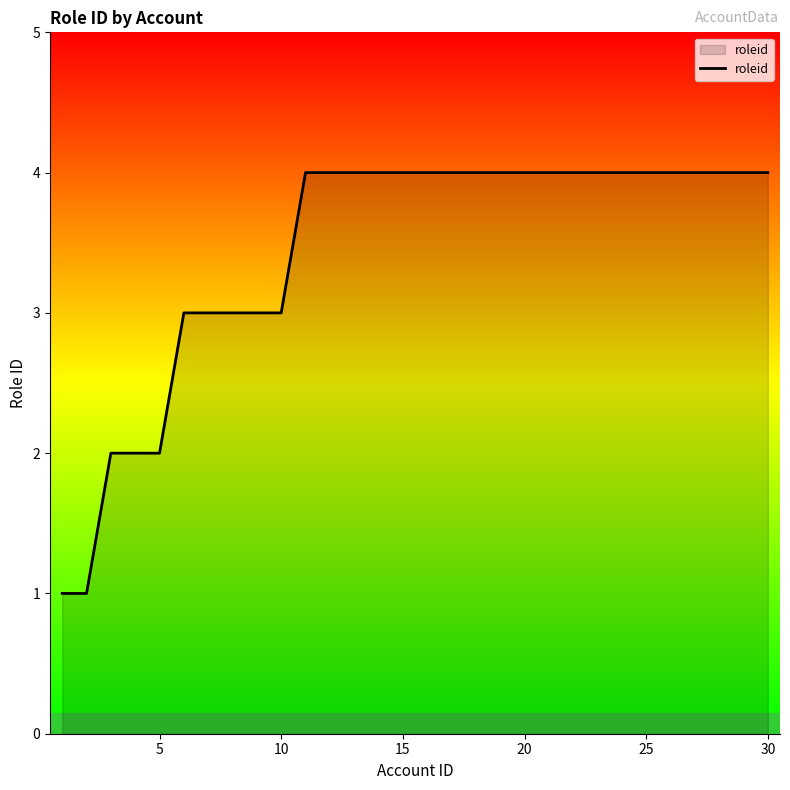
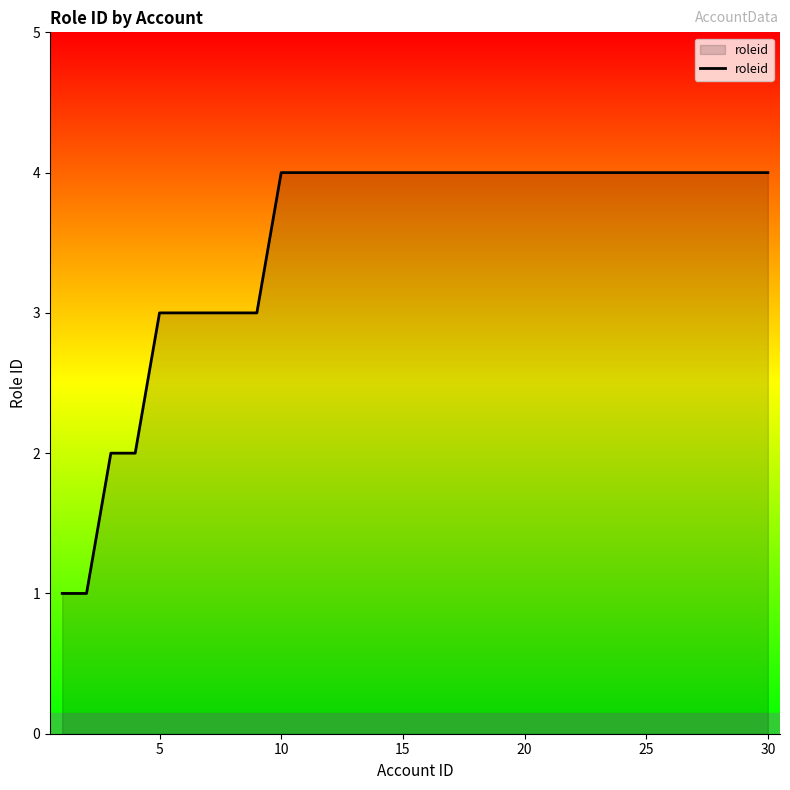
  {
-   "5": 2,
-   "10": 3,
+   "5": 3,
+   "10": 4,
    "15": 4,
    "20": 4,
    "25": 4,
    "30": 4
  }
